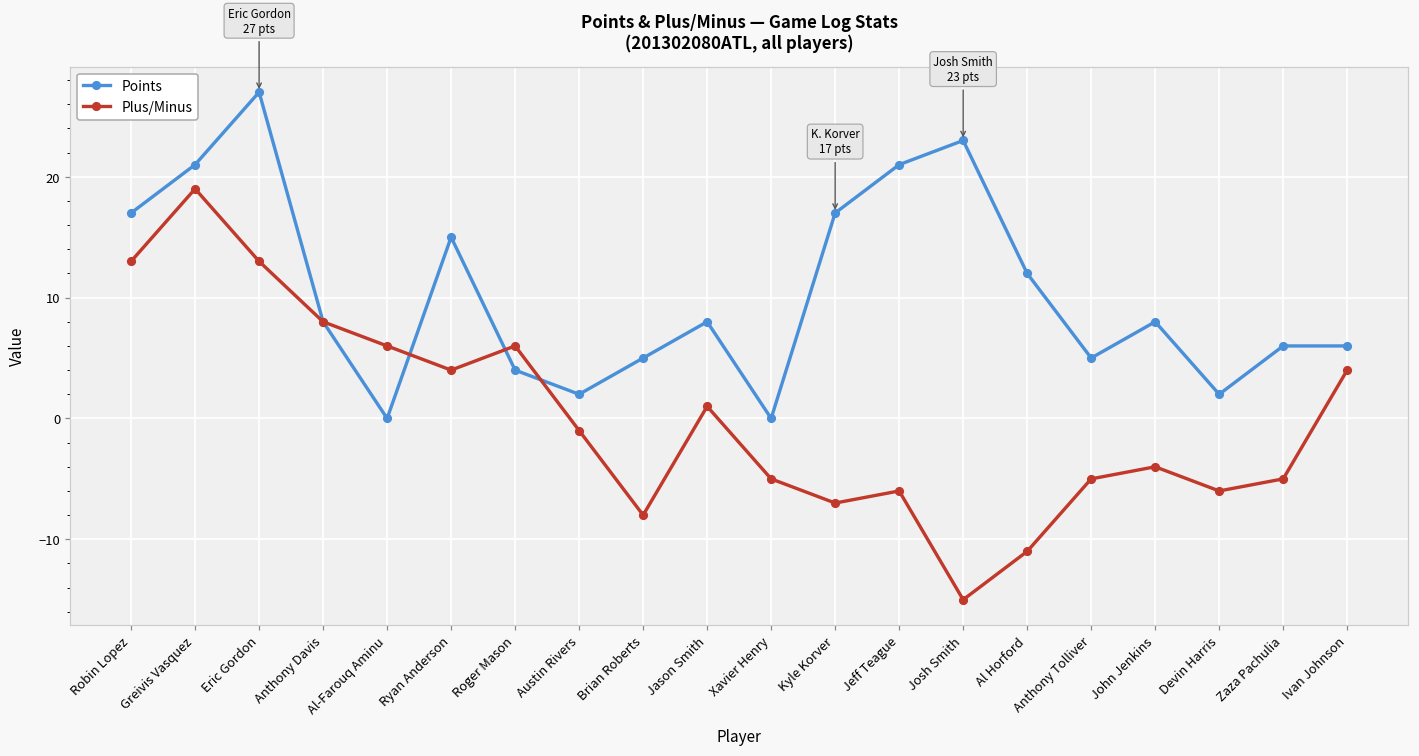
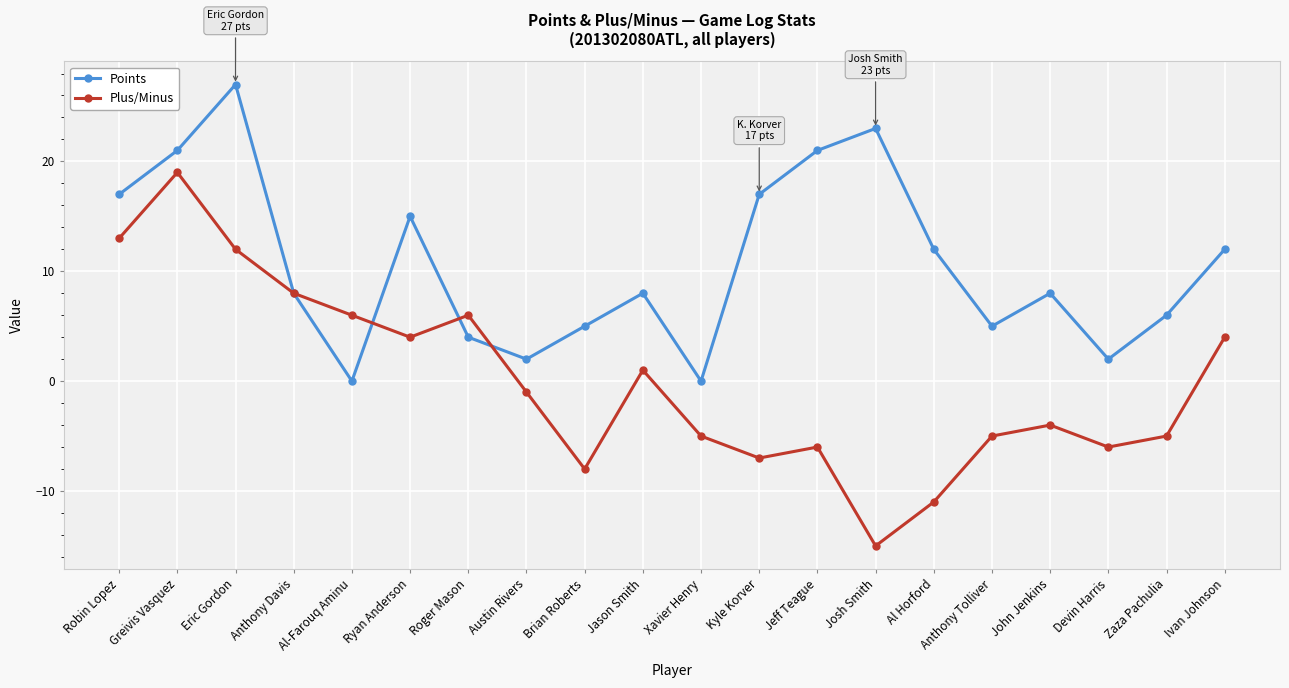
  {
    "Points": {
      "Robin Lopez": 17,
      "Greivis Vasquez": 21,
      "Al-Farouq Aminu": 0,
      "Ryan Anderson": 15,
      "Roger Mason": 4,
      "Austin Rivers": 2,
      "Brian Roberts": 5,
      "Jason Smith": 8,
      "Xavier Henry": 0,
      "Jeff Teague": 21,
      "Al Horford": 12,
      "Anthony Tolliver": 5,
      "John Jenkins": 8,
      "Devin Harris": 2,
      "Zaza Pachulia": 6,
-     "Ivan Johnson": 6
+     "Ivan Johnson": 12
    },
    "Plus/Minus": {
      "Robin Lopez": 13,
      "Greivis Vasquez": 19,
-     "Eric Gordon": 13,
+     "Eric Gordon": 12,
      "Al-Farouq Aminu": 6,
      "Ryan Anderson": 4,
      "Roger Mason": 6,
      "Austin Rivers": -1,
      "Brian Roberts": -8,
      "Jason Smith": 1,
      "Xavier Henry": -5,
      "Kyle Korver": -7,
      "Jeff Teague": -6,
      "Josh Smith": -15,
      "Al Horford": -11,
      "Anthony Tolliver": -5,
      "John Jenkins": -4,
      "Devin Harris": -6,
      "Zaza Pachulia": -5,
      "Ivan Johnson": 4
    }
  }
